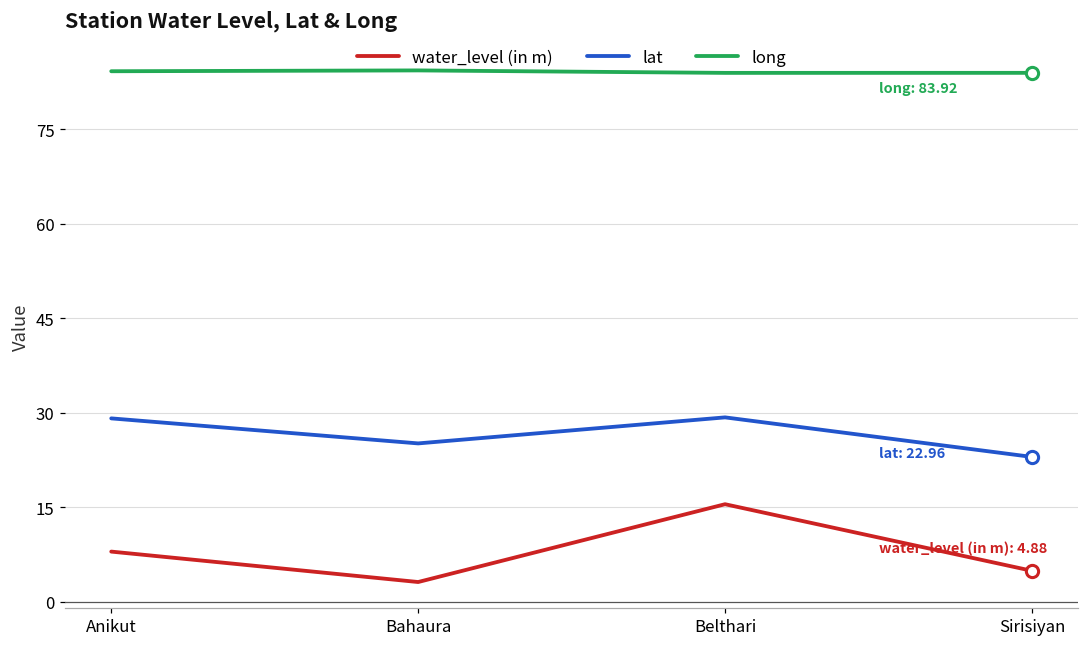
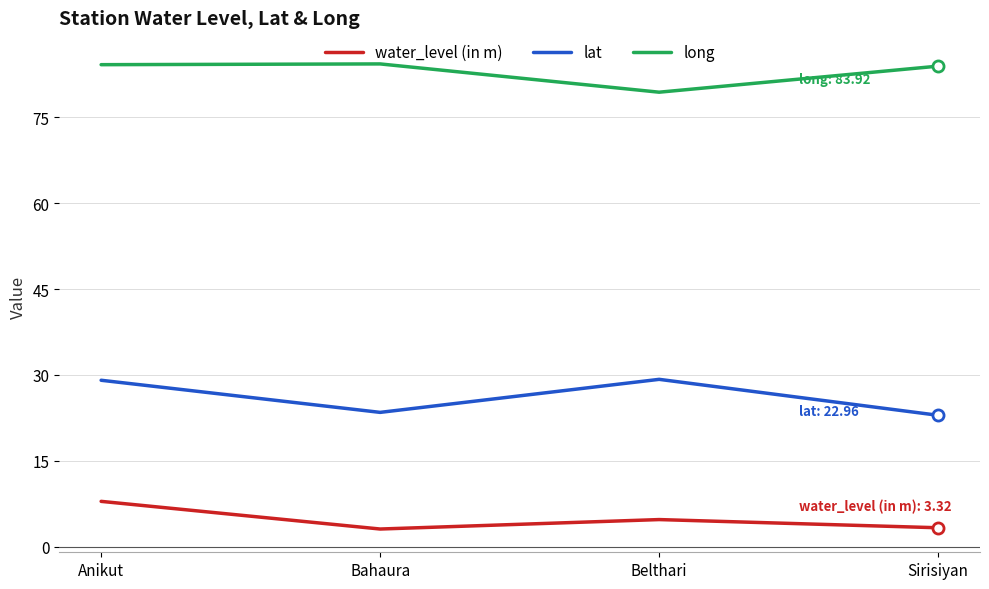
  {
    "water_level (in m)": {
-     "Belthari": 15,
-     "Sirisiyan": 4.88
+     "Belthari": 5,
+     "Sirisiyan": 3.32
    },
    "lat": {
      "Anikut": 29,
-     "Bahaura": 25,
+     "Bahaura": 23,
      "Belthari": 29
    },
    "long": {
      "Anikut": 84,
      "Bahaura": 84,
-     "Belthari": 84
+     "Belthari": 79
    }
  }
